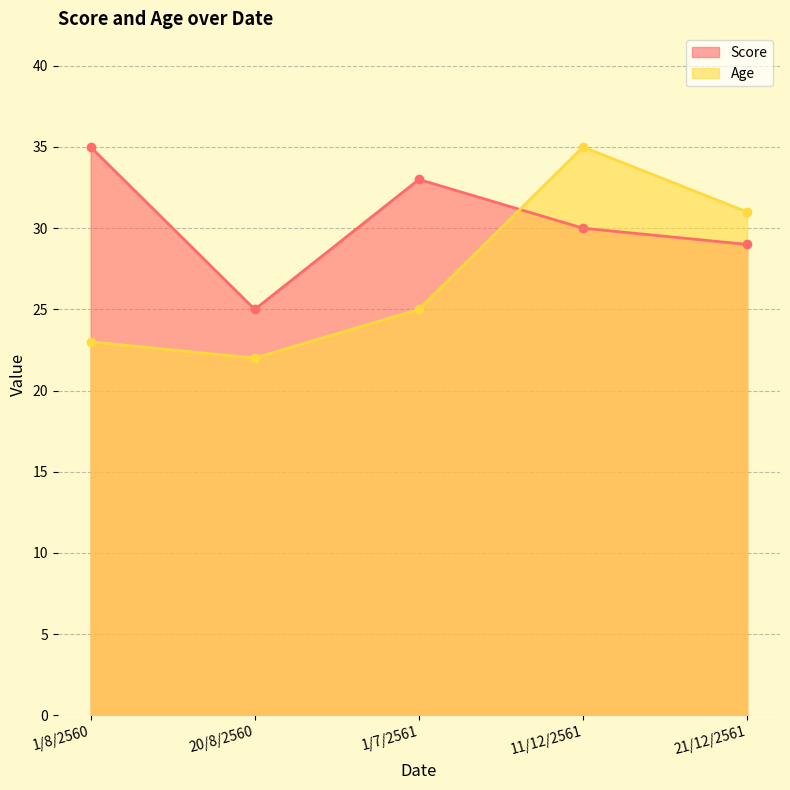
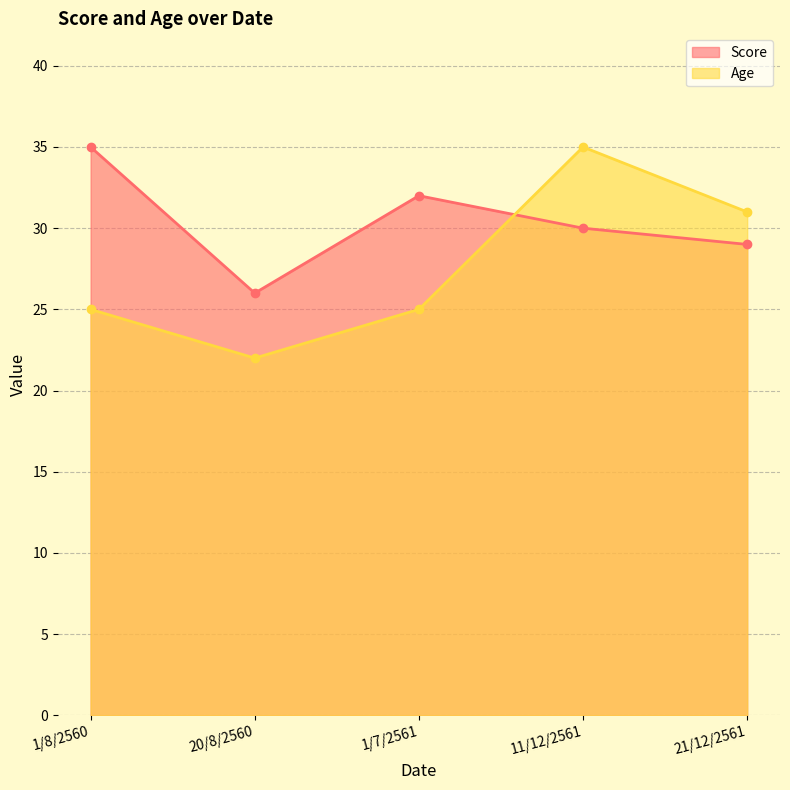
  {
    "Score": {
      "1/8/2560": 35,
-     "20/8/2560": 25,
-     "1/7/2561": 33,
+     "20/8/2560": 26,
+     "1/7/2561": 32,
      "11/12/2561": 30,
      "21/12/2561": 29
    },
    "Age": {
-     "1/8/2560": 23,
+     "1/8/2560": 25,
      "20/8/2560": 22,
      "1/7/2561": 25,
      "11/12/2561": 35,
      "21/12/2561": 31
    }
  }
